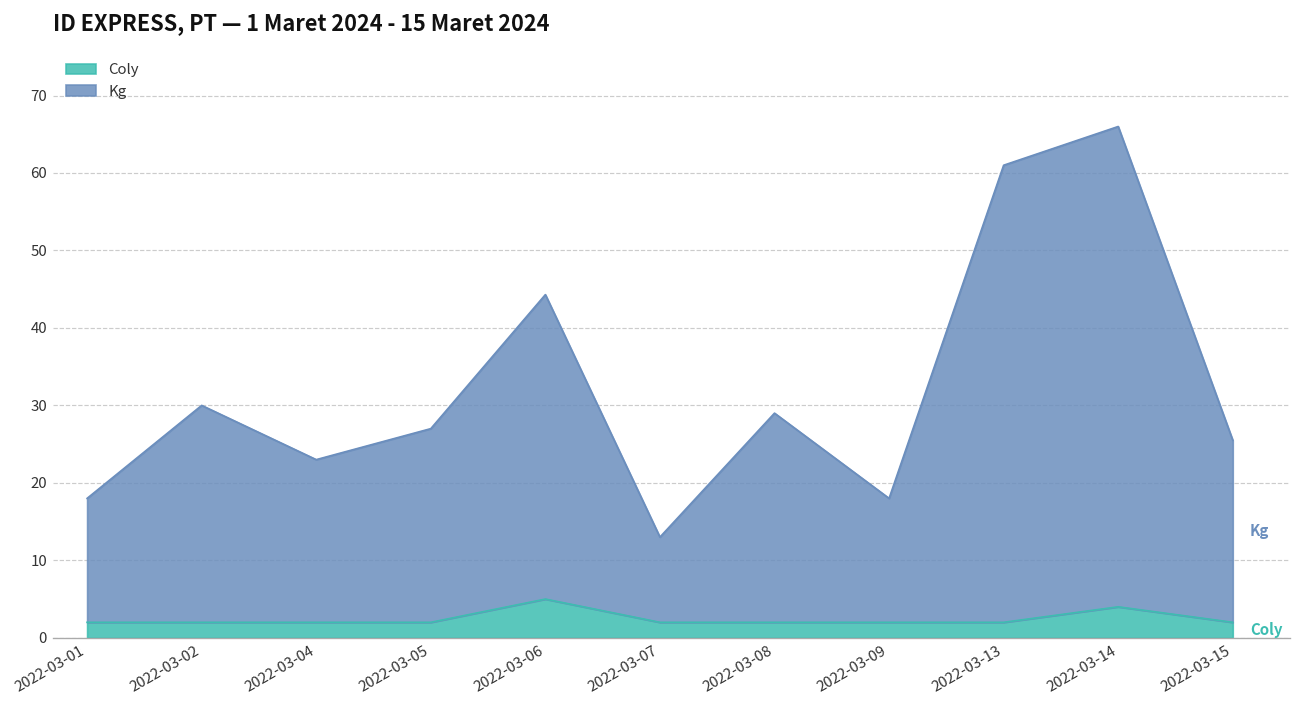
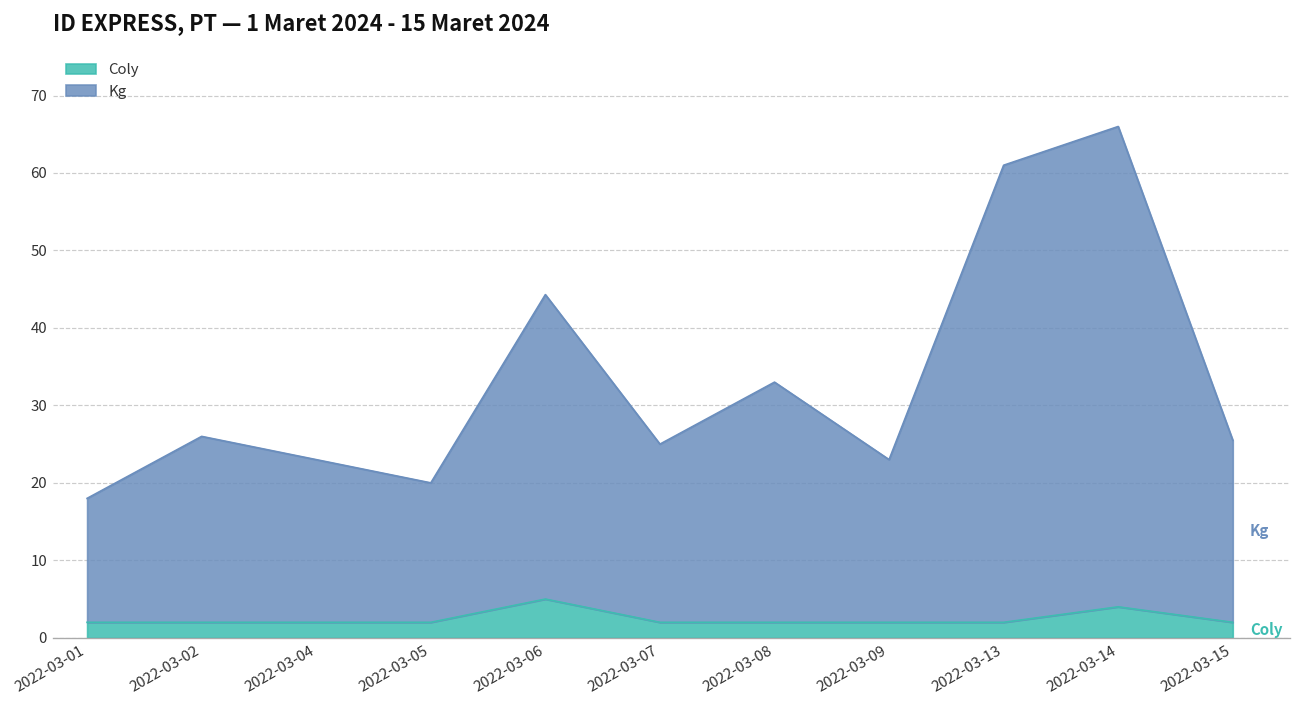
  {
    "Coly": {
      "2022-03-01": 2,
      "2022-03-02": 2,
      "2022-03-04": 2,
      "2022-03-05": 2,
      "2022-03-06": 5,
      "2022-03-07": 2,
      "2022-03-08": 2,
      "2022-03-09": 2,
      "2022-03-13": 2,
      "2022-03-14": 4,
      "2022-03-15": 2
    },
    "Kg": {
      "2022-03-01": 16,
-     "2022-03-02": 28,
+     "2022-03-02": 24,
      "2022-03-04": 21,
-     "2022-03-05": 25,
+     "2022-03-05": 18,
      "2022-03-06": 39,
-     "2022-03-07": 11,
-     "2022-03-08": 27,
-     "2022-03-09": 16,
+     "2022-03-07": 23,
+     "2022-03-08": 31,
+     "2022-03-09": 21,
      "2022-03-13": 59,
      "2022-03-14": 62,
      "2022-03-15": 24
    }
  }
